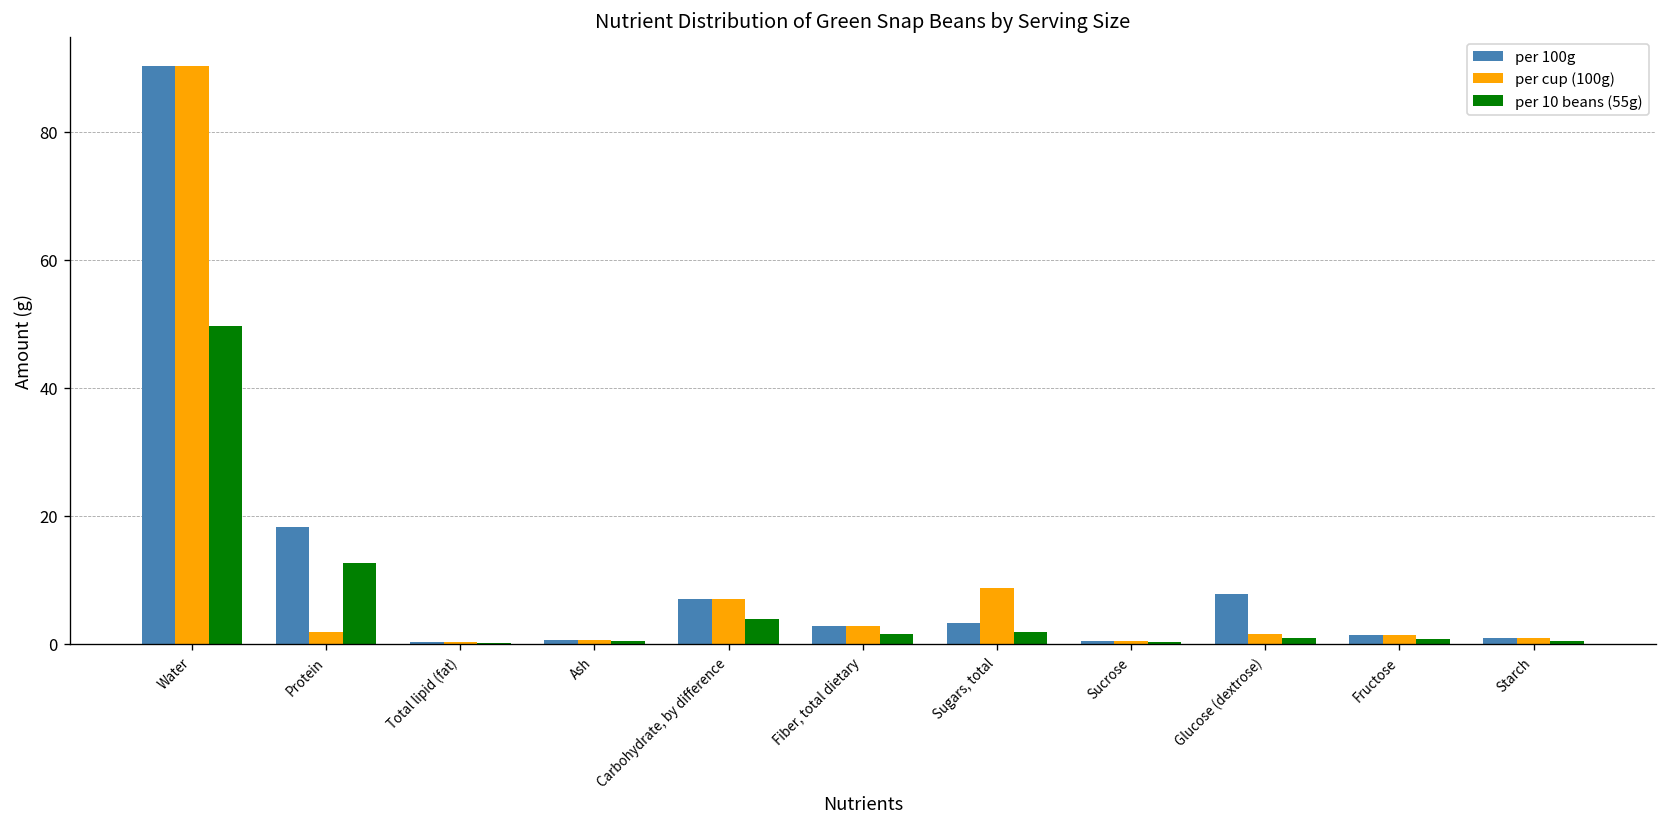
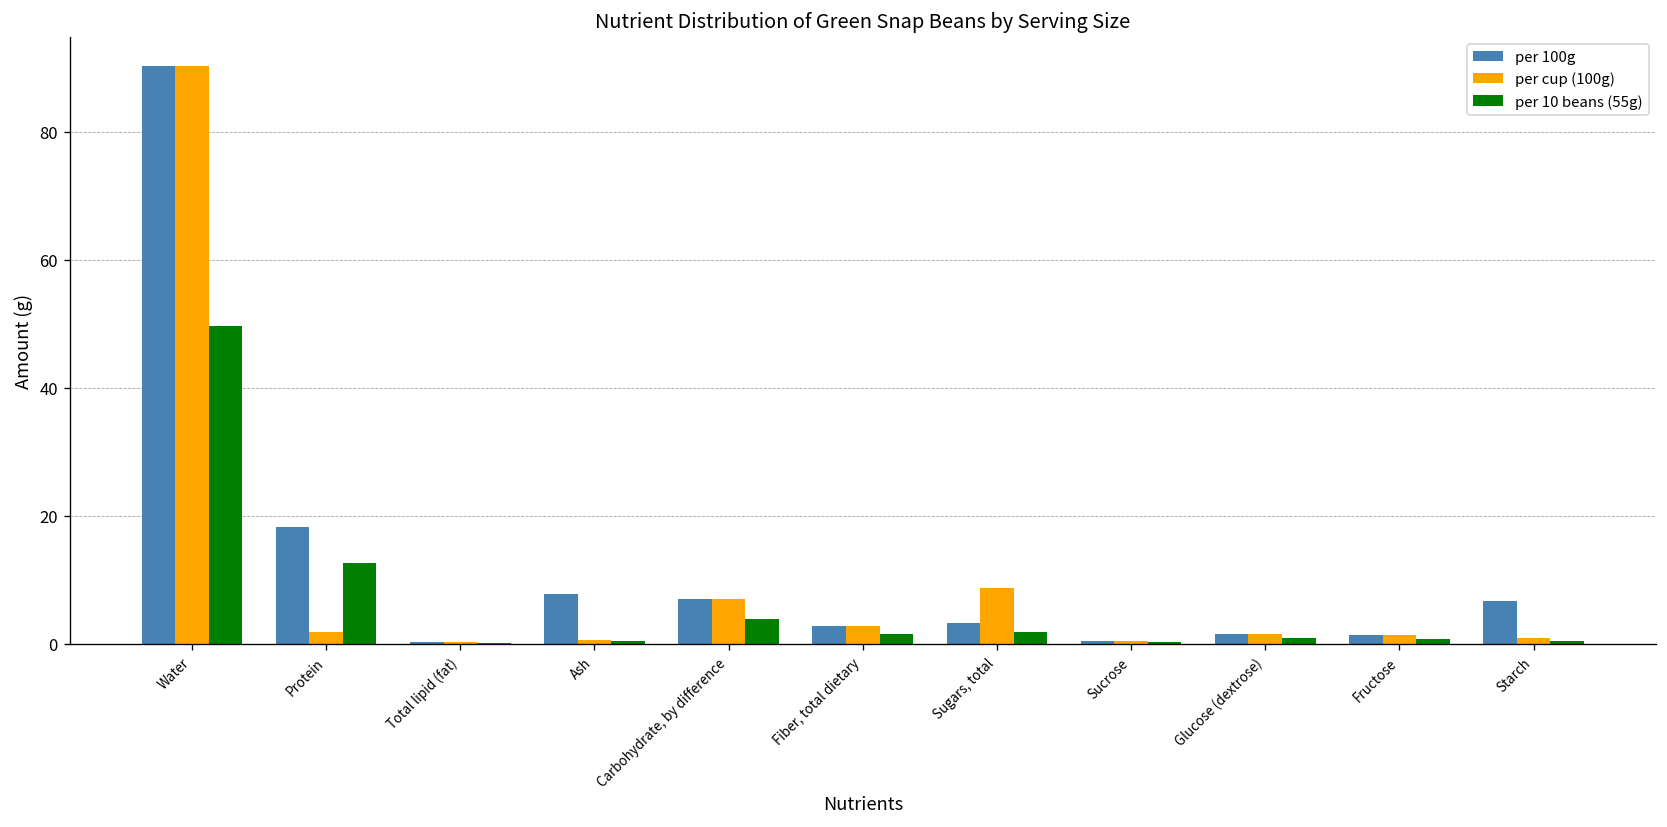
  {
    "per 100g": {
      "Water": 90,
      "Protein": 18,
-     "Ash": 1,
+     "Ash": 8,
      "Carbohydrate, by difference": 7,
      "Fiber, total dietary": 3,
      "Sugars, total": 3,
-     "Glucose (dextrose)": 8,
+     "Glucose (dextrose)": 2,
      "Fructose": 1,
-     "Starch": 1
+     "Starch": 7
    },
    "per cup (100g)": {
      "Water": 90,
      "Protein": 2,
      "Ash": 1,
      "Carbohydrate, by difference": 7,
      "Fiber, total dietary": 3,
      "Sugars, total": 9,
      "Glucose (dextrose)": 2,
      "Fructose": 1,
      "Starch": 1
    },
    "per 10 beans (55g)": {
      "Water": 50,
      "Protein": 13,
      "Carbohydrate, by difference": 4,
      "Fiber, total dietary": 2,
      "Sugars, total": 2,
      "Glucose (dextrose)": 1,
      "Fructose": 1,
      "Starch": 0
    }
  }
